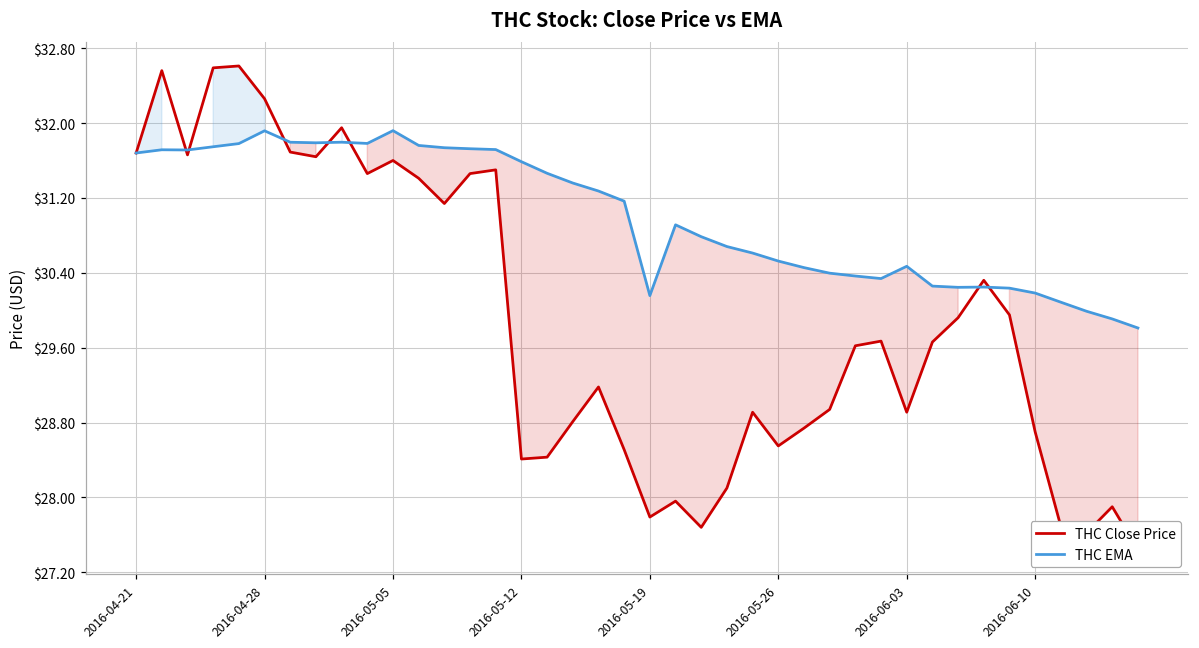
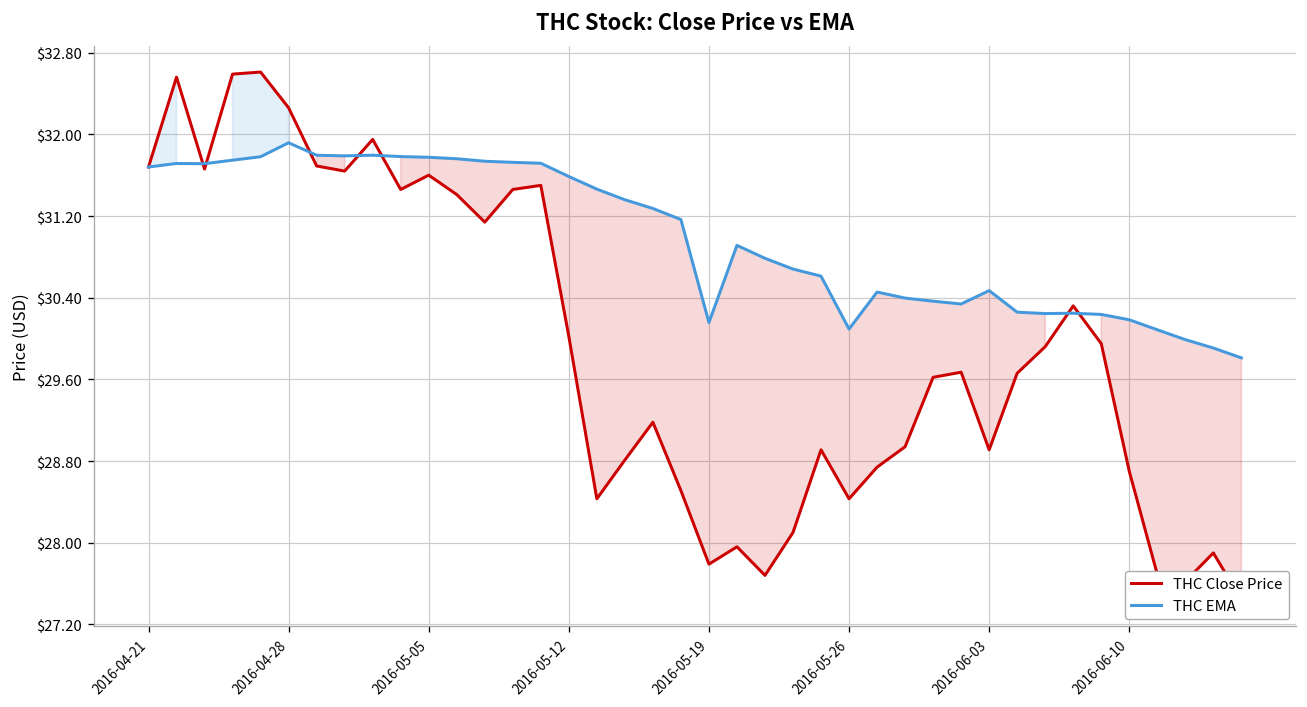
  {
    "THC Close Price": {
      "2016-04-28": "$32.3",
      "2016-05-05": "$31.6",
-     "2016-05-12": "$28.4",
+     "2016-05-12": "$30.0",
      "2016-05-19": "$27.8",
-     "2016-05-26": "$28.6",
+     "2016-05-26": "$28.4",
      "2016-06-03": "$28.9",
      "2016-06-10": "$28.7"
    },
    "THC EMA": {
      "2016-04-28": "$31.9",
-     "2016-05-05": "$31.9",
+     "2016-05-05": "$31.8",
      "2016-05-12": "$31.6",
      "2016-05-19": "$30.2",
-     "2016-05-26": "$30.5",
+     "2016-05-26": "$30.1",
      "2016-06-03": "$30.5",
      "2016-06-10": "$30.2"
    }
  }
